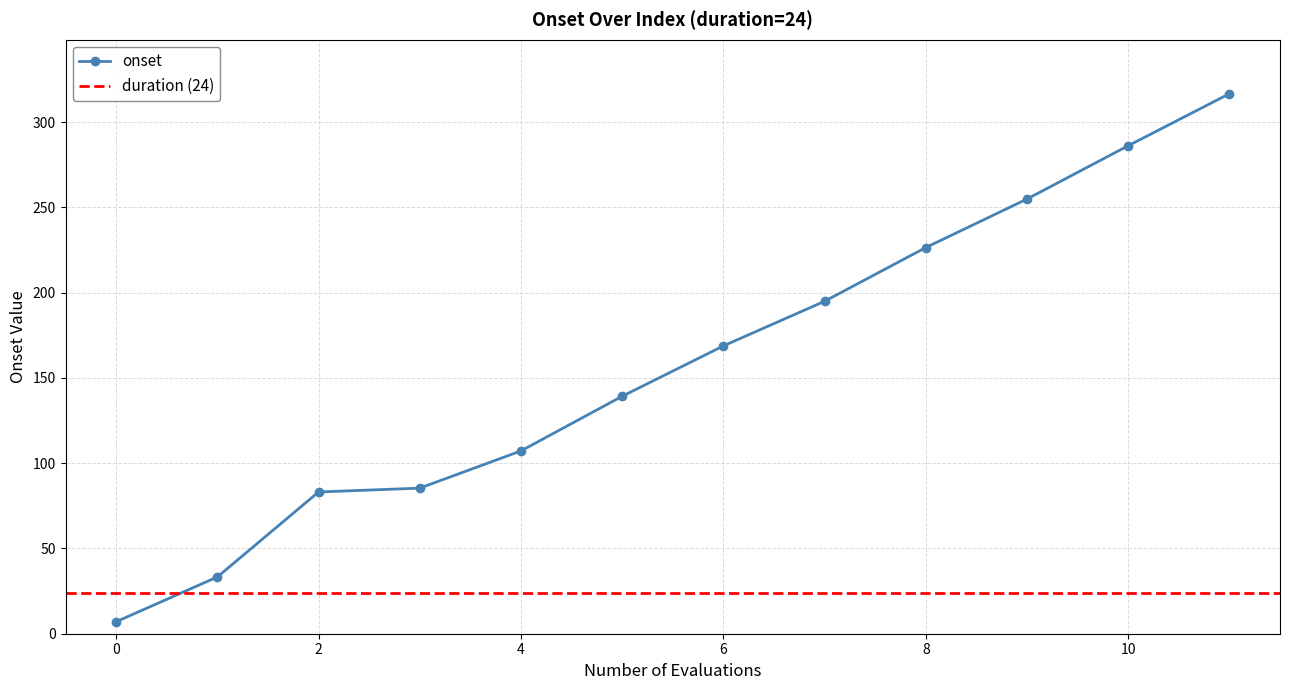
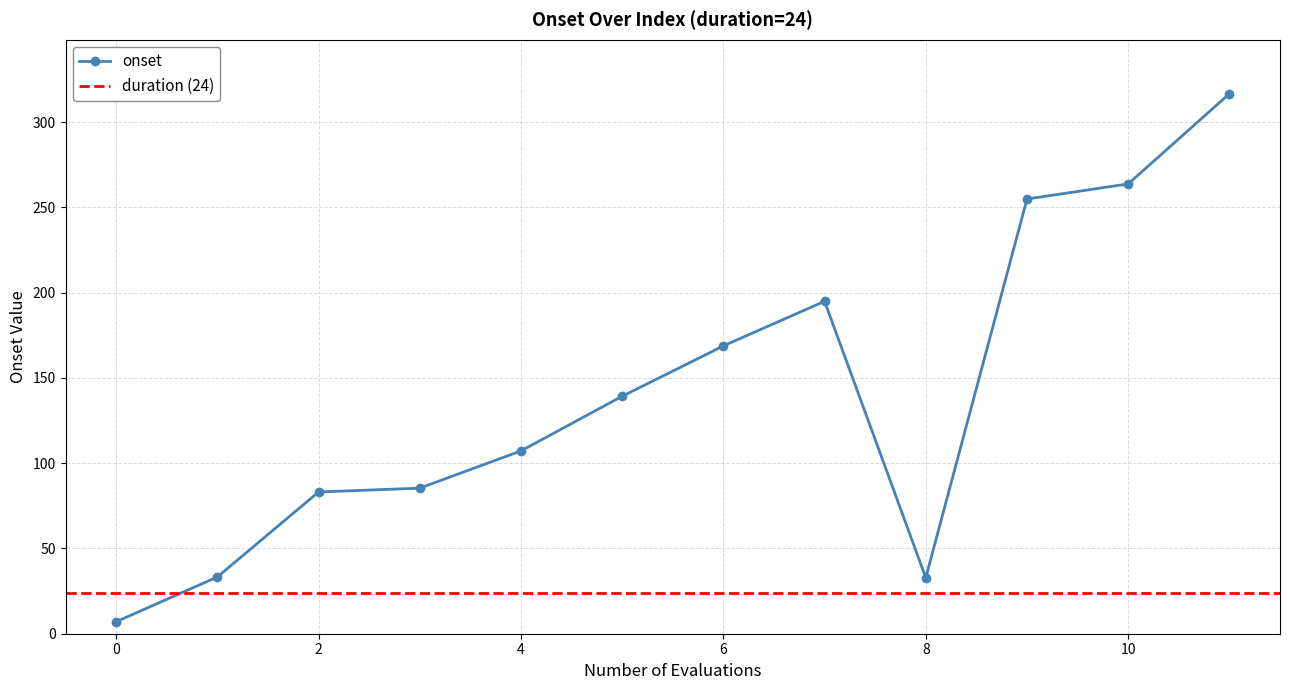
  {
    "0": 7,
    "2": 83,
    "4": 107,
    "6": 169,
-   "8": 226,
-   "10": 286
+   "8": 33,
+   "10": 264
  }
